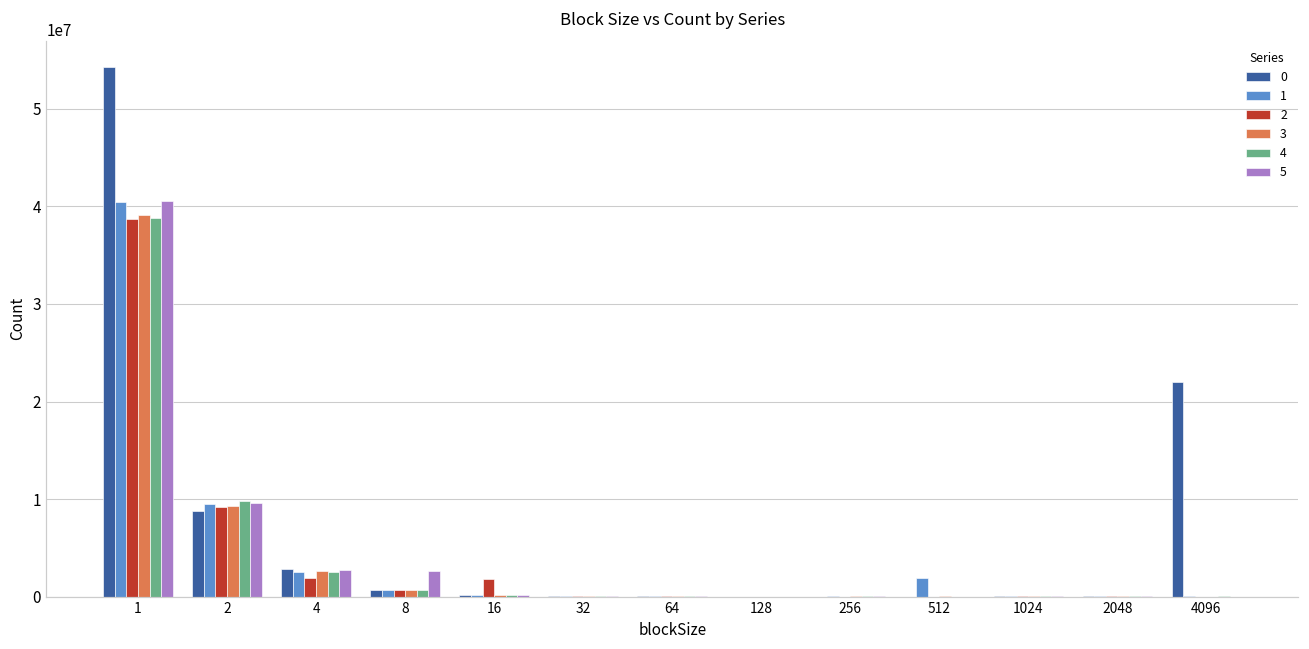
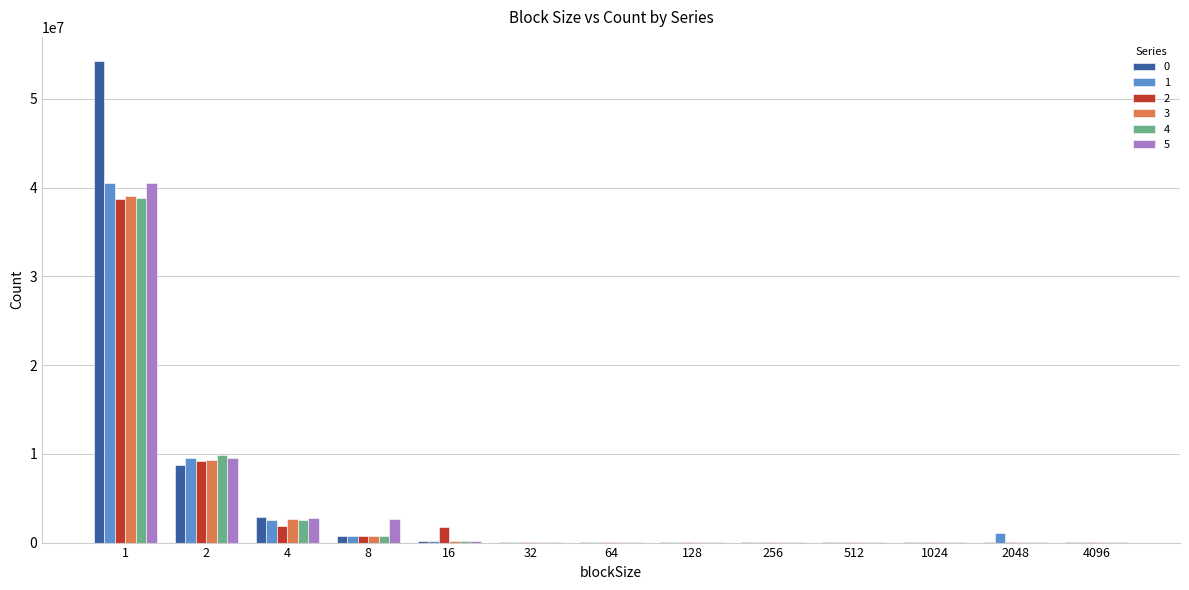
  {
    "0": {
      "1": 54000000,
      "2": 9000000,
      "4": 3000000,
      "8": 1000000,
-     "4096": 22000000
+     "4096": 0
    },
    "1": {
      "1": 40000000,
      "2": 9000000,
      "4": 3000000,
      "8": 1000000,
-     "512": 2000000,
-     "2048": 0
+     "512": 0,
+     "2048": 1000000
    },
    "2": {
      "1": 39000000,
      "2": 9000000,
      "4": 2000000,
      "8": 1000000,
      "16": 2000000
    },
    "3": {
      "1": 39000000,
      "2": 9000000,
      "4": 3000000,
      "8": 1000000
    },
    "4": {
      "1": 39000000,
      "2": 10000000,
      "4": 3000000,
      "8": 1000000
    },
    "5": {
      "1": 41000000,
      "2": 10000000,
      "4": 3000000,
      "8": 3000000
    }
  }
